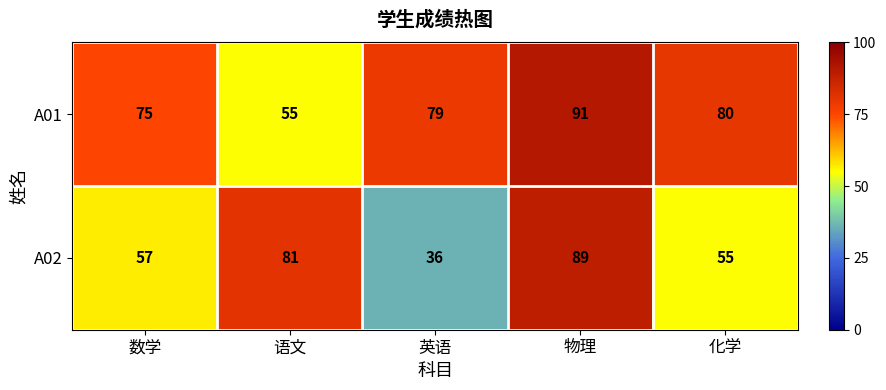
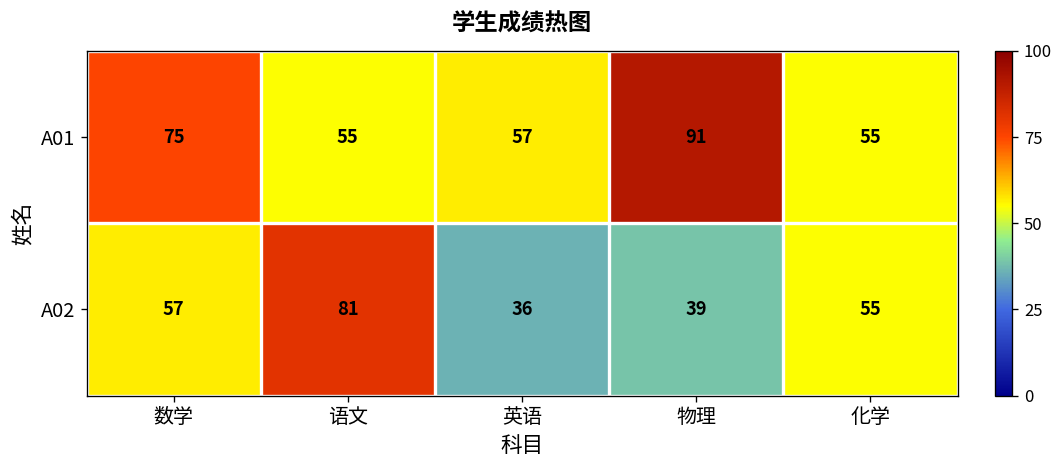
  {
    "A01": {
      "数学": 75,
      "语文": 55,
-     "英语": 79,
+     "英语": 57,
      "物理": 91,
-     "化学": 80
+     "化学": 55
    },
    "A02": {
      "数学": 57,
      "语文": 81,
      "英语": 36,
-     "物理": 89,
+     "物理": 39,
      "化学": 55
    }
  }
